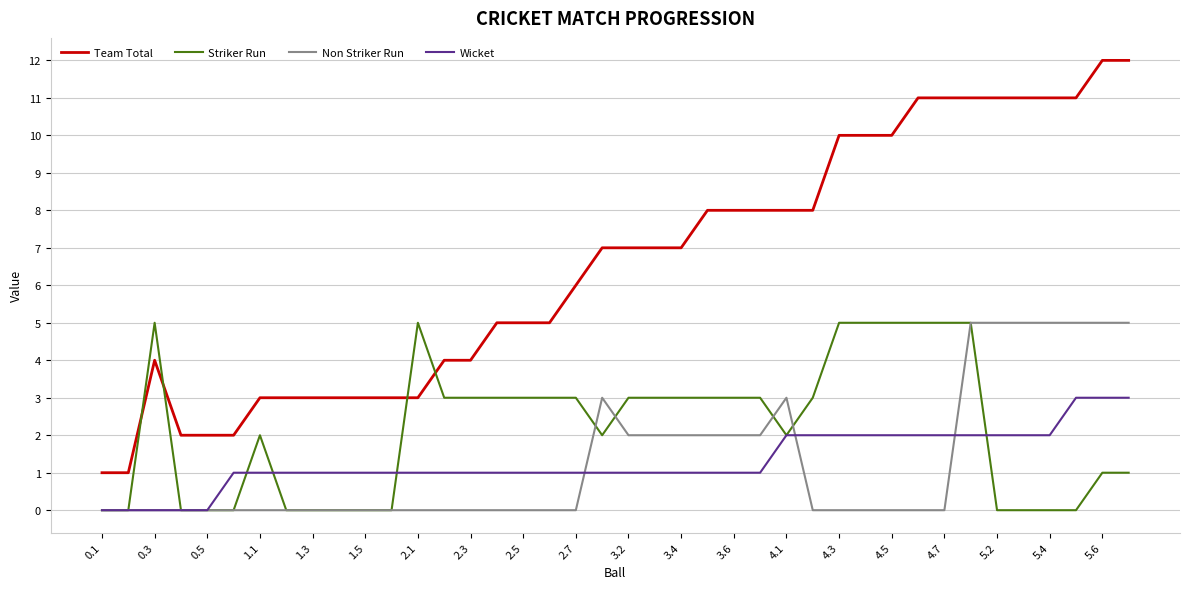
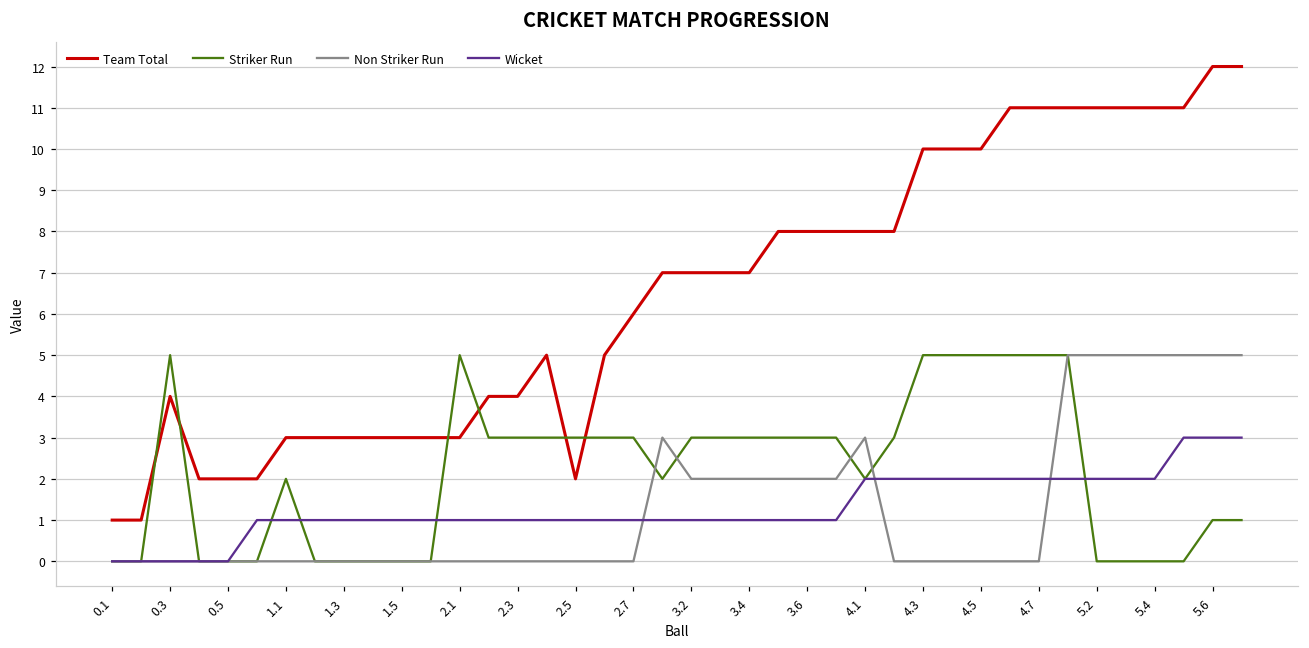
  {
    "Team Total": {
      "0.1": 1,
      "0.3": 4,
      "0.5": 2,
      "1.1": 3,
      "1.3": 3,
      "1.5": 3,
      "2.1": 3,
      "2.3": 4,
-     "2.5": 5,
+     "2.5": 2,
      "2.7": 6,
      "3.2": 7,
      "3.4": 7,
      "3.6": 8,
      "4.1": 8,
      "4.3": 10,
      "4.5": 10,
      "4.7": 11,
      "5.2": 11,
      "5.4": 11,
      "5.6": 12
    },
    "Striker Run": {
      "0.3": 5,
      "1.1": 2,
      "2.1": 5,
      "2.3": 3,
      "2.5": 3,
      "2.7": 3,
      "3.2": 3,
      "3.4": 3,
      "3.6": 3,
      "4.3": 5,
      "4.5": 5,
      "4.7": 5,
      "5.2": 0,
      "5.4": 0,
      "5.6": 1
    },
    "Non Striker Run": {
      "1.1": 0,
      "2.1": 0,
      "2.3": 0,
      "2.5": 0,
      "2.7": 0,
      "3.2": 2,
      "3.4": 2,
      "3.6": 2,
      "4.1": 3,
      "4.3": 0,
      "4.5": 0,
      "4.7": 0,
      "5.2": 5,
      "5.4": 5,
      "5.6": 5
    },
    "Wicket": {
      "1.1": 1,
      "1.3": 1,
      "1.5": 1,
      "2.1": 1,
      "2.3": 1,
      "2.5": 1,
      "2.7": 1,
      "3.2": 1,
      "3.4": 1,
      "3.6": 1,
      "4.3": 2,
      "4.5": 2,
      "4.7": 2,
      "5.2": 2,
      "5.4": 2,
      "5.6": 3
    }
  }
